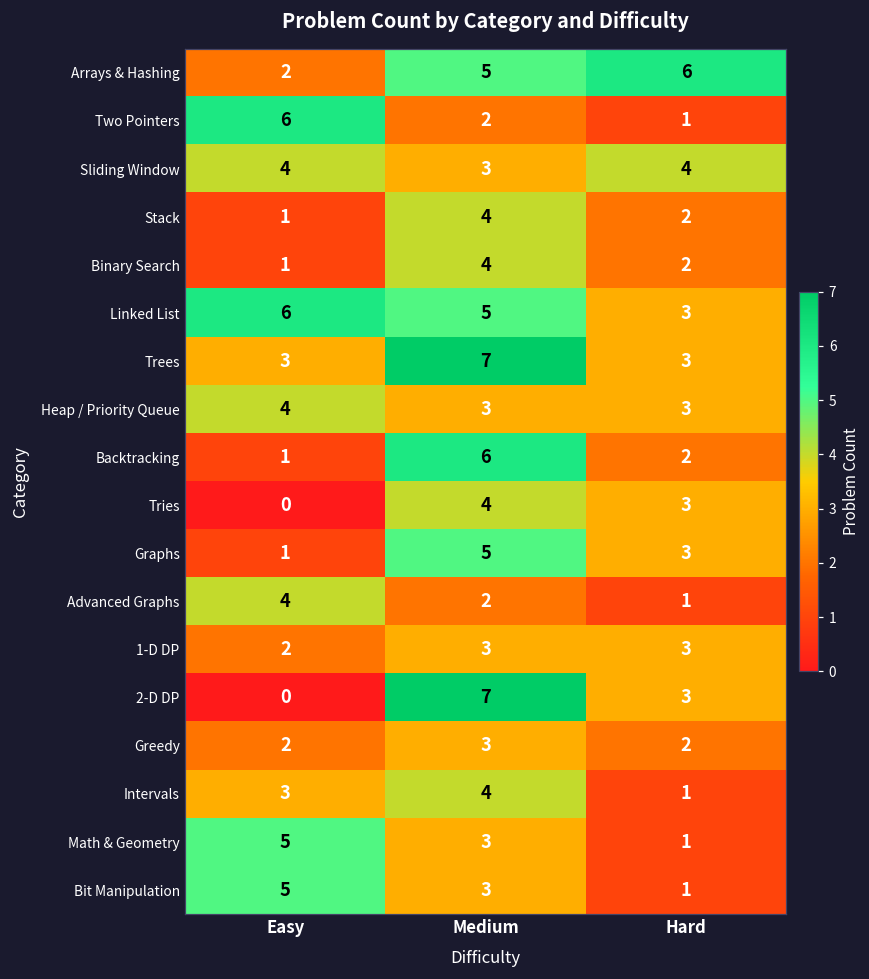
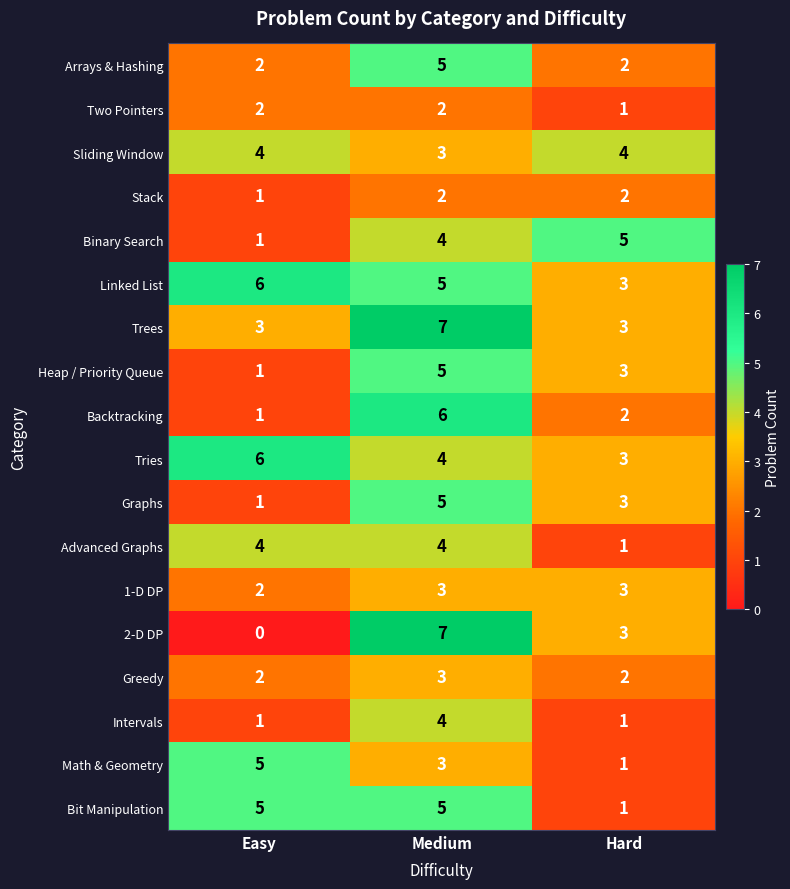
  {
    "Arrays & Hashing": {
      "Easy": 2,
      "Medium": 5,
-     "Hard": 6
+     "Hard": 2
    },
    "Two Pointers": {
-     "Easy": 6,
+     "Easy": 2,
      "Medium": 2,
      "Hard": 1
    },
    "Sliding Window": {
      "Easy": 4,
      "Medium": 3,
      "Hard": 4
    },
    "Stack": {
      "Easy": 1,
-     "Medium": 4,
+     "Medium": 2,
      "Hard": 2
    },
    "Binary Search": {
      "Easy": 1,
      "Medium": 4,
-     "Hard": 2
+     "Hard": 5
    },
    "Linked List": {
      "Easy": 6,
      "Medium": 5,
      "Hard": 3
    },
    "Trees": {
      "Easy": 3,
      "Medium": 7,
      "Hard": 3
    },
    "Heap / Priority Queue": {
-     "Easy": 4,
-     "Medium": 3,
+     "Easy": 1,
+     "Medium": 5,
      "Hard": 3
    },
    "Backtracking": {
      "Easy": 1,
      "Medium": 6,
      "Hard": 2
    },
    "Tries": {
-     "Easy": 0,
+     "Easy": 6,
      "Medium": 4,
      "Hard": 3
    },
    "Graphs": {
      "Easy": 1,
      "Medium": 5,
      "Hard": 3
    },
    "Advanced Graphs": {
      "Easy": 4,
-     "Medium": 2,
+     "Medium": 4,
      "Hard": 1
    },
    "1-D DP": {
      "Easy": 2,
      "Medium": 3,
      "Hard": 3
    },
    "2-D DP": {
      "Easy": 0,
      "Medium": 7,
      "Hard": 3
    },
    "Greedy": {
      "Easy": 2,
      "Medium": 3,
      "Hard": 2
    },
    "Intervals": {
-     "Easy": 3,
+     "Easy": 1,
      "Medium": 4,
      "Hard": 1
    },
    "Math & Geometry": {
      "Easy": 5,
      "Medium": 3,
      "Hard": 1
    },
    "Bit Manipulation": {
      "Easy": 5,
-     "Medium": 3,
+     "Medium": 5,
      "Hard": 1
    }
  }
